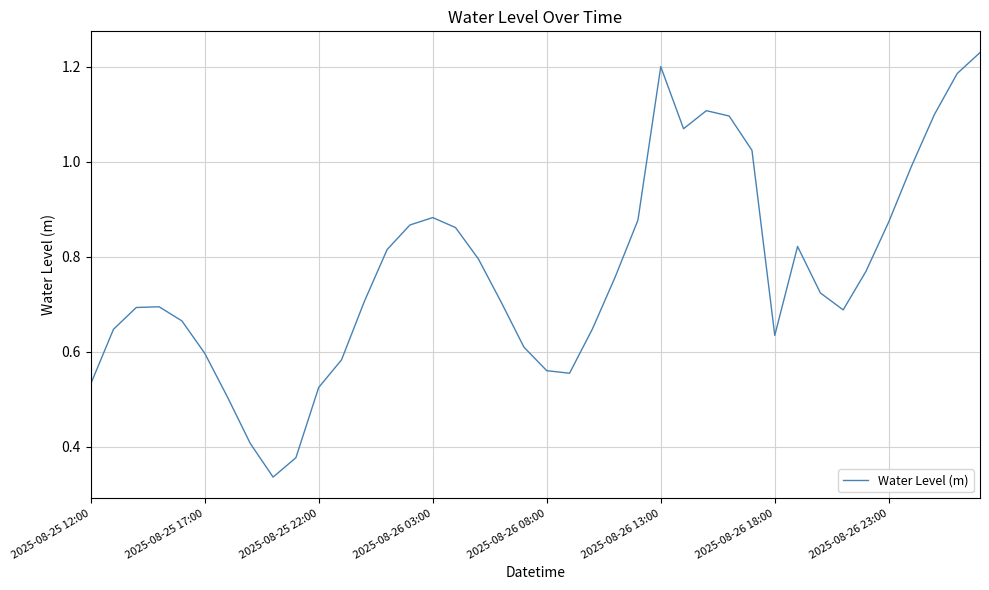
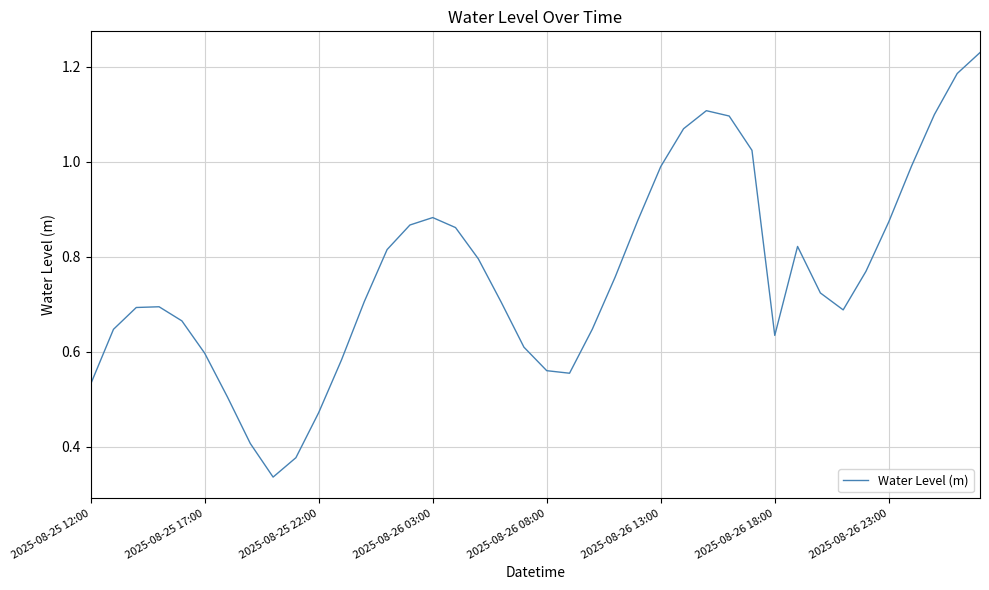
  {
    "2025-08-25 12:00": 0.53,
    "2025-08-25 17:00": 0.60,
-   "2025-08-25 22:00": 0.52,
+   "2025-08-25 22:00": 0.47,
    "2025-08-26 03:00": 0.88,
    "2025-08-26 08:00": 0.56,
-   "2025-08-26 13:00": 1.20,
+   "2025-08-26 13:00": 0.99,
    "2025-08-26 18:00": 0.63,
    "2025-08-26 23:00": 0.87
  }
